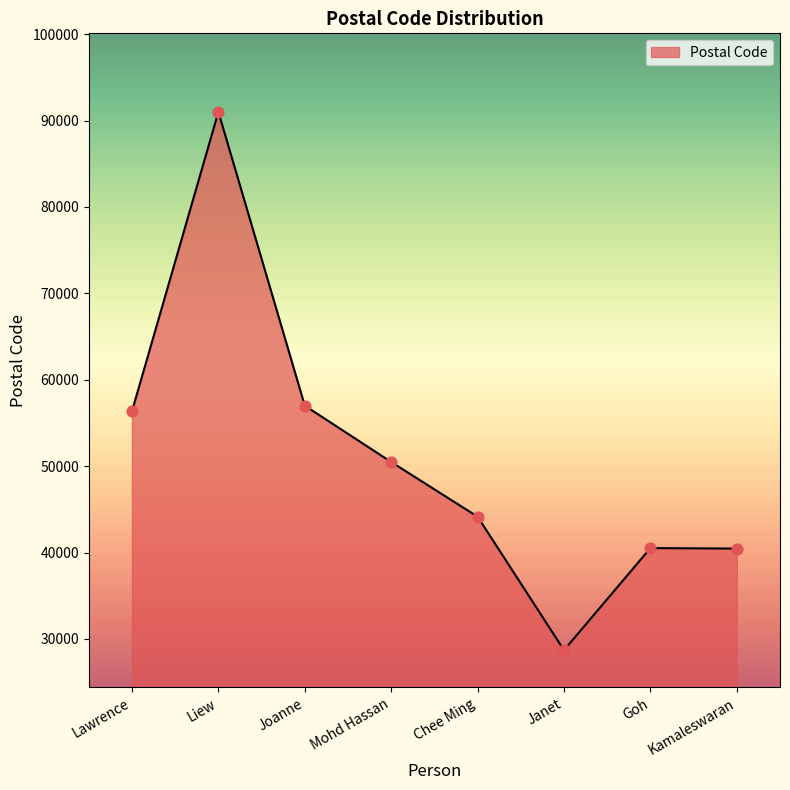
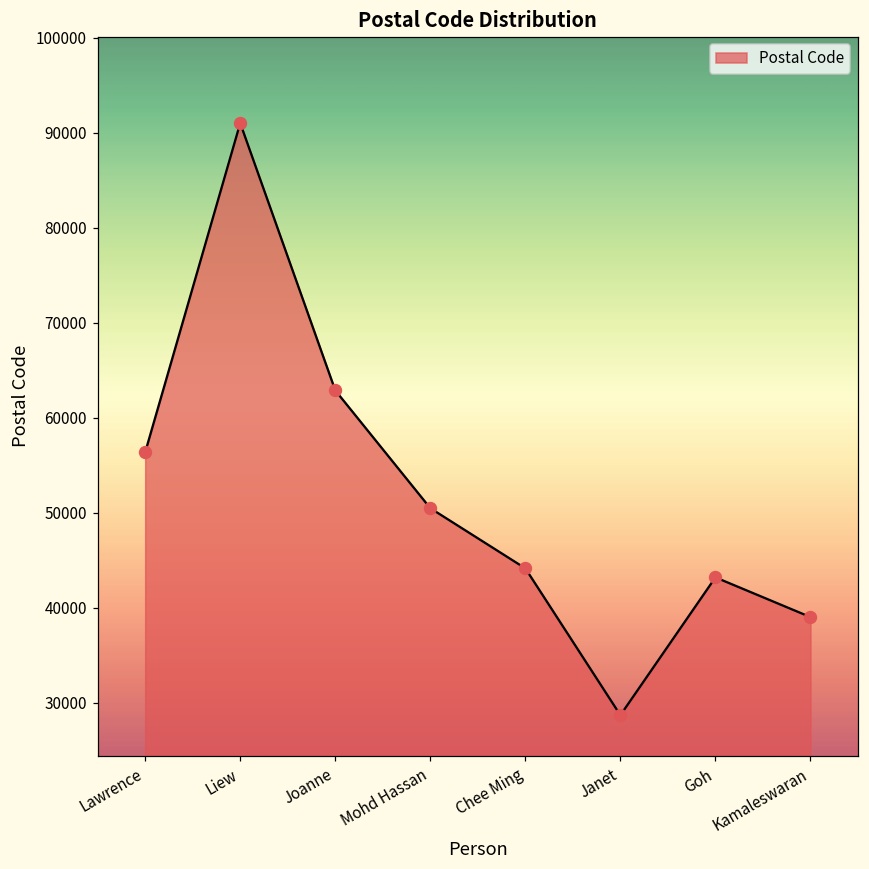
  {
    "Lawrence": 56000,
    "Liew": 91000,
-   "Joanne": 57000,
+   "Joanne": 63000,
    "Mohd Hassan": 50000,
    "Chee Ming": 44000,
    "Janet": 29000,
-   "Goh": 41000,
-   "Kamaleswaran": 40000
+   "Goh": 43000,
+   "Kamaleswaran": 39000
  }
